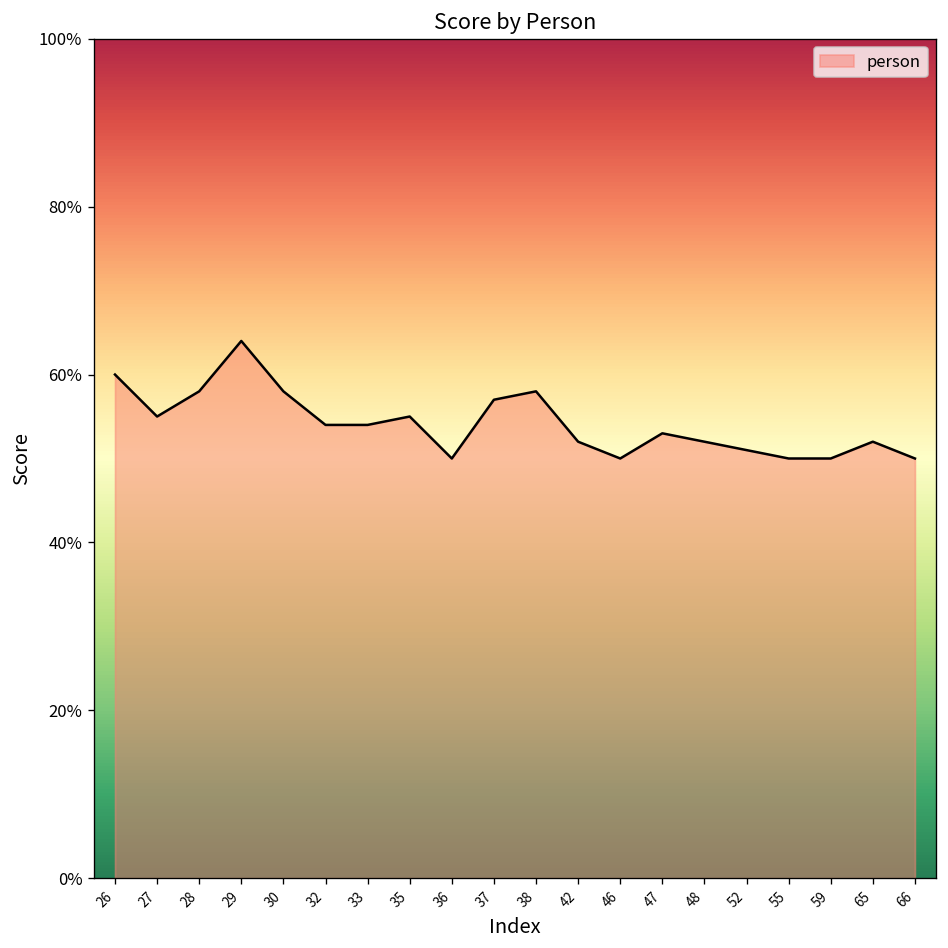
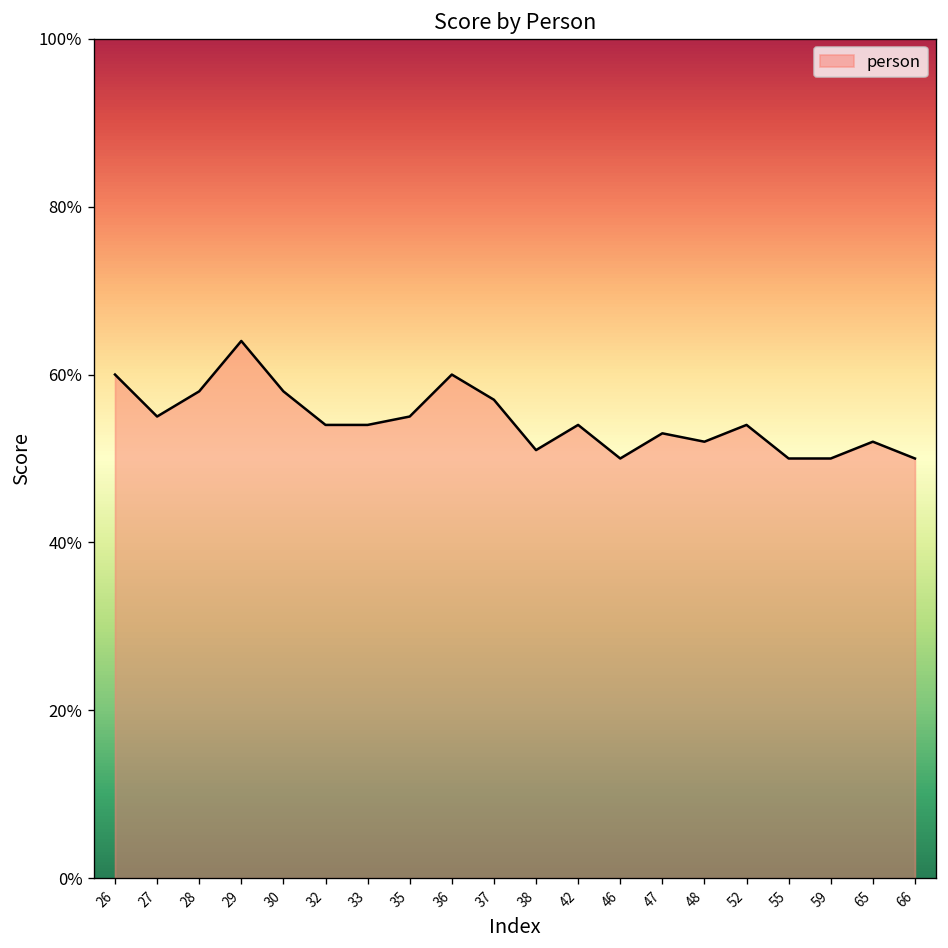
  {
    "26": "60%",
    "27": "55%",
    "28": "58%",
    "29": "64%",
    "30": "58%",
    "32": "54%",
    "33": "54%",
    "35": "55%",
-   "36": "50%",
+   "36": "60%",
    "37": "57%",
-   "38": "58%",
-   "42": "52%",
+   "38": "51%",
+   "42": "54%",
    "46": "50%",
    "47": "53%",
    "48": "52%",
-   "52": "51%",
+   "52": "54%",
    "55": "50%",
    "59": "50%",
    "65": "52%",
    "66": "50%"
  }
